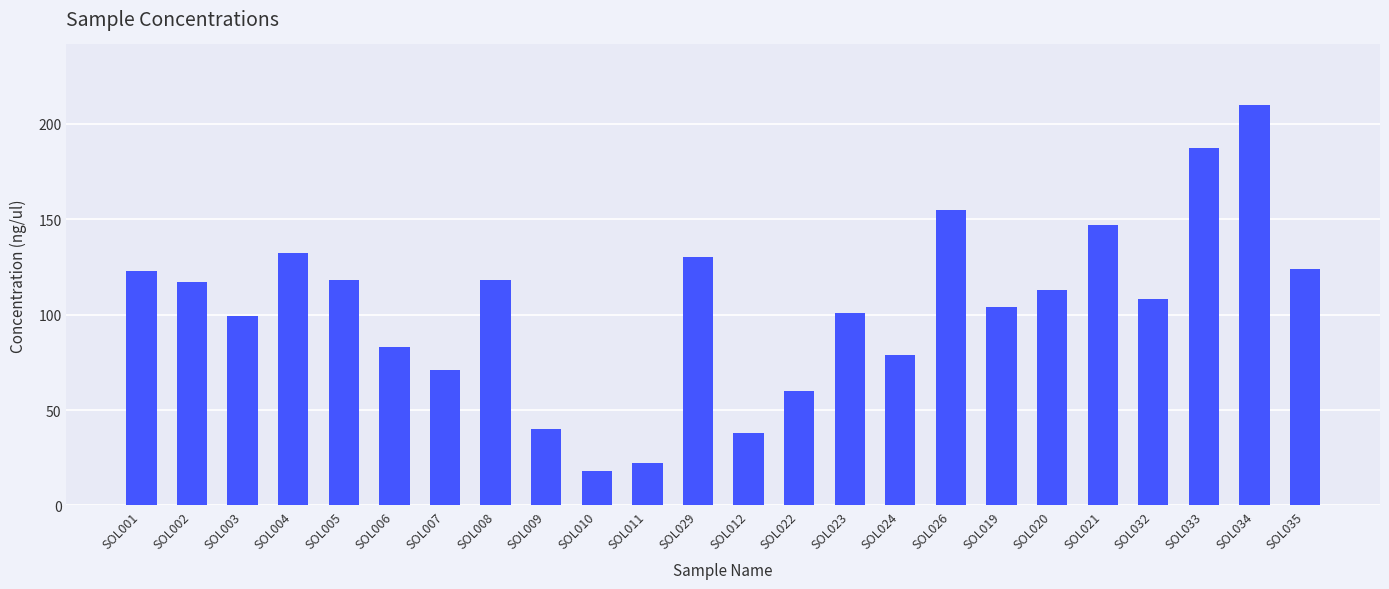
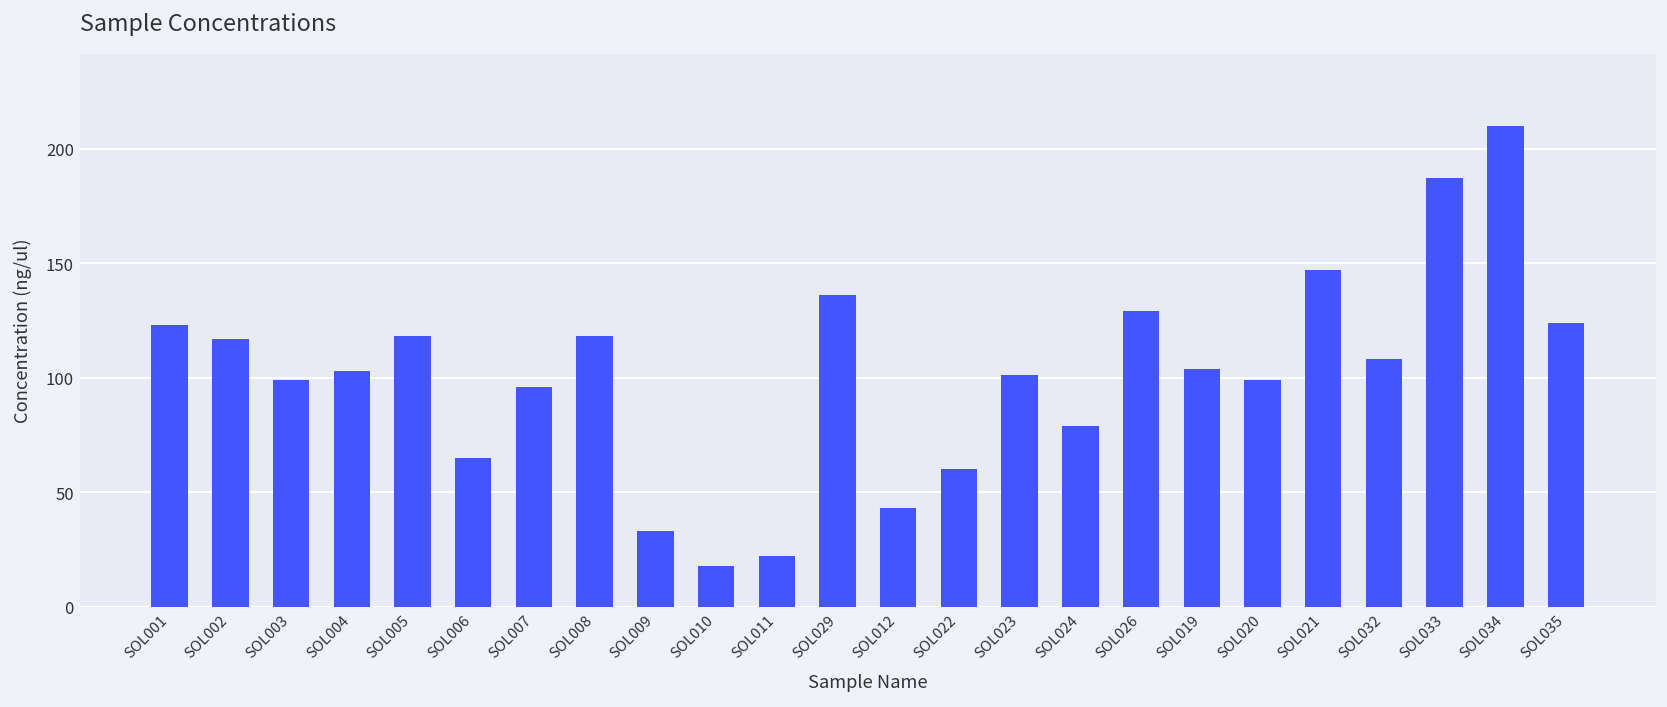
  {
    "SOL001": 123,
    "SOL002": 117,
    "SOL003": 99,
-   "SOL004": 132,
+   "SOL004": 103,
    "SOL005": 118,
-   "SOL006": 83,
-   "SOL007": 71,
+   "SOL006": 65,
+   "SOL007": 96,
    "SOL008": 118,
-   "SOL009": 40,
+   "SOL009": 33,
    "SOL010": 18,
    "SOL011": 22,
-   "SOL029": 130,
-   "SOL012": 38,
+   "SOL029": 136,
+   "SOL012": 43,
    "SOL022": 60,
    "SOL023": 101,
    "SOL024": 79,
-   "SOL026": 155,
+   "SOL026": 129,
    "SOL019": 104,
-   "SOL020": 113,
+   "SOL020": 99,
    "SOL021": 147,
    "SOL032": 108,
    "SOL033": 187,
    "SOL034": 210,
    "SOL035": 124
  }
